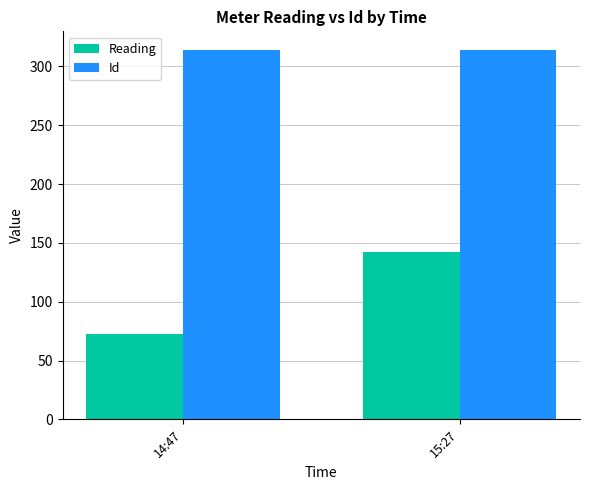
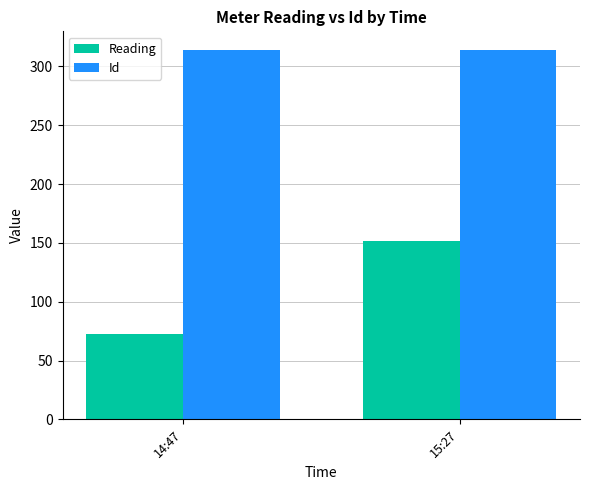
  {
    "Reading": {
      "14:47": 73,
-     "15:27": 142
+     "15:27": 151
    },
    "Id": {
      "14:47": 314,
      "15:27": 314
    }
  }
